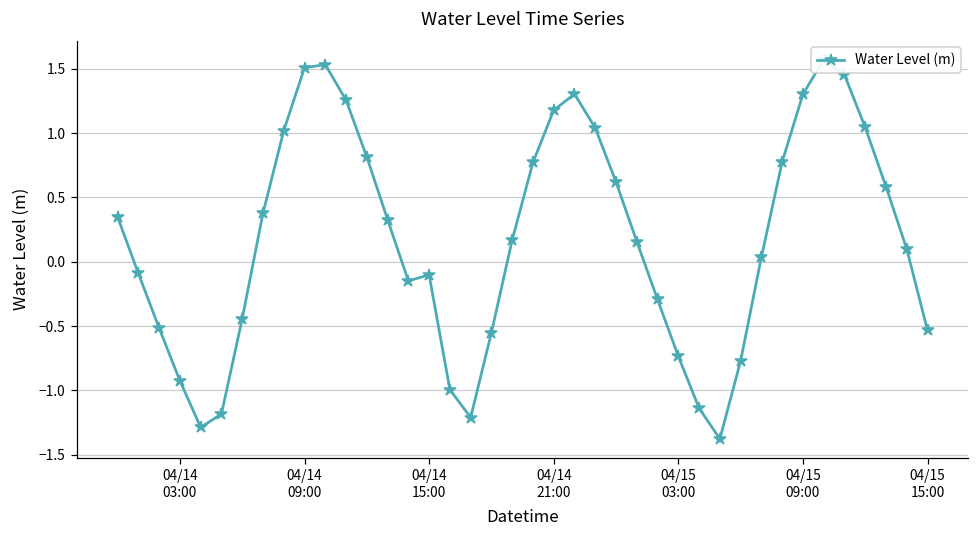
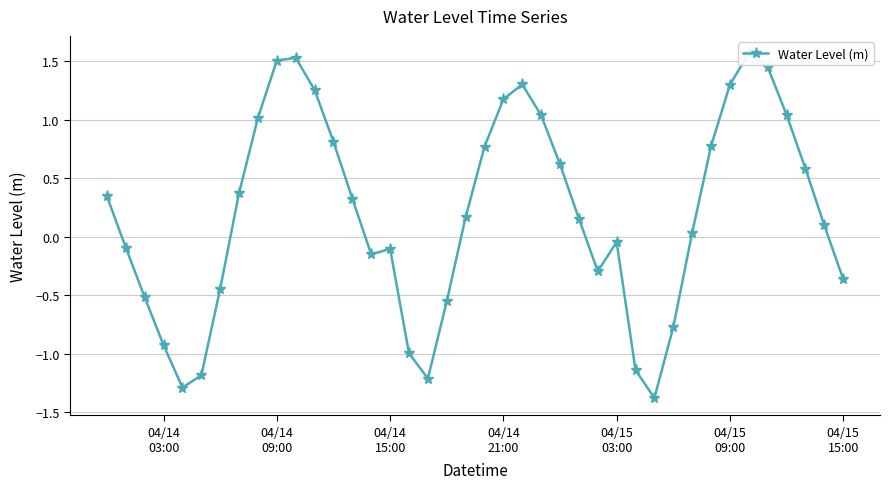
  {
    "04/14 03:00": -0.93,
    "04/14 09:00": 1.51,
    "04/14 15:00": -0.10,
    "04/14 21:00": 1.18,
-   "04/15 03:00": -0.74,
+   "04/15 03:00": -0.04,
    "04/15 09:00": 1.30,
-   "04/15 15:00": -0.53
+   "04/15 15:00": -0.36
  }
